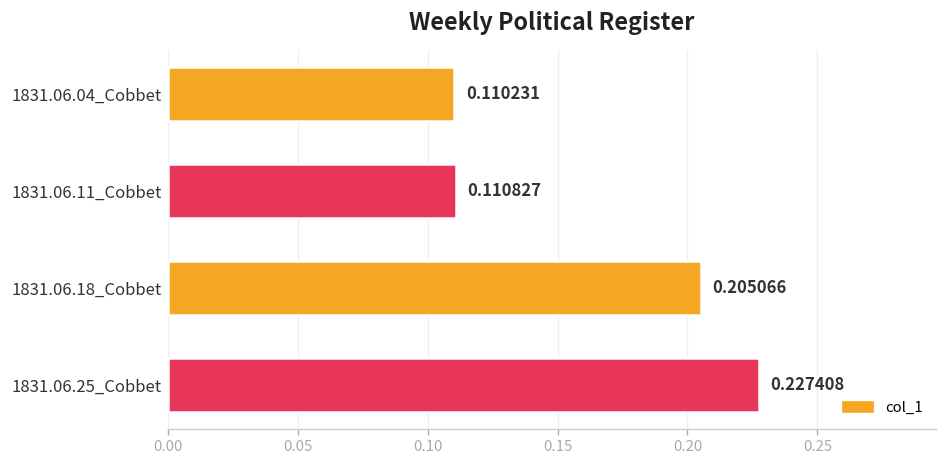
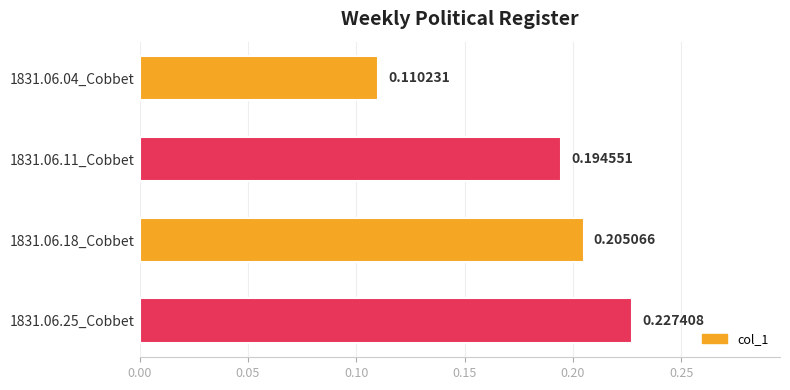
  {
    "1831.06.04_Cobbet": 0.110231,
-   "1831.06.11_Cobbet": 0.110827,
+   "1831.06.11_Cobbet": 0.194551,
    "1831.06.18_Cobbet": 0.205066,
    "1831.06.25_Cobbet": 0.227408
  }
